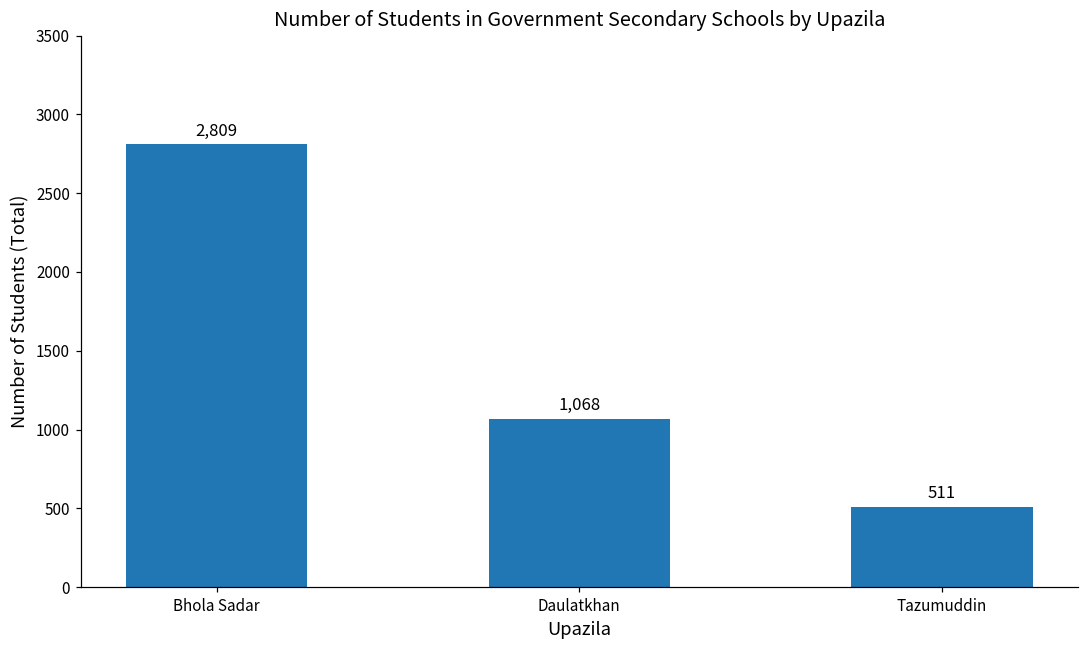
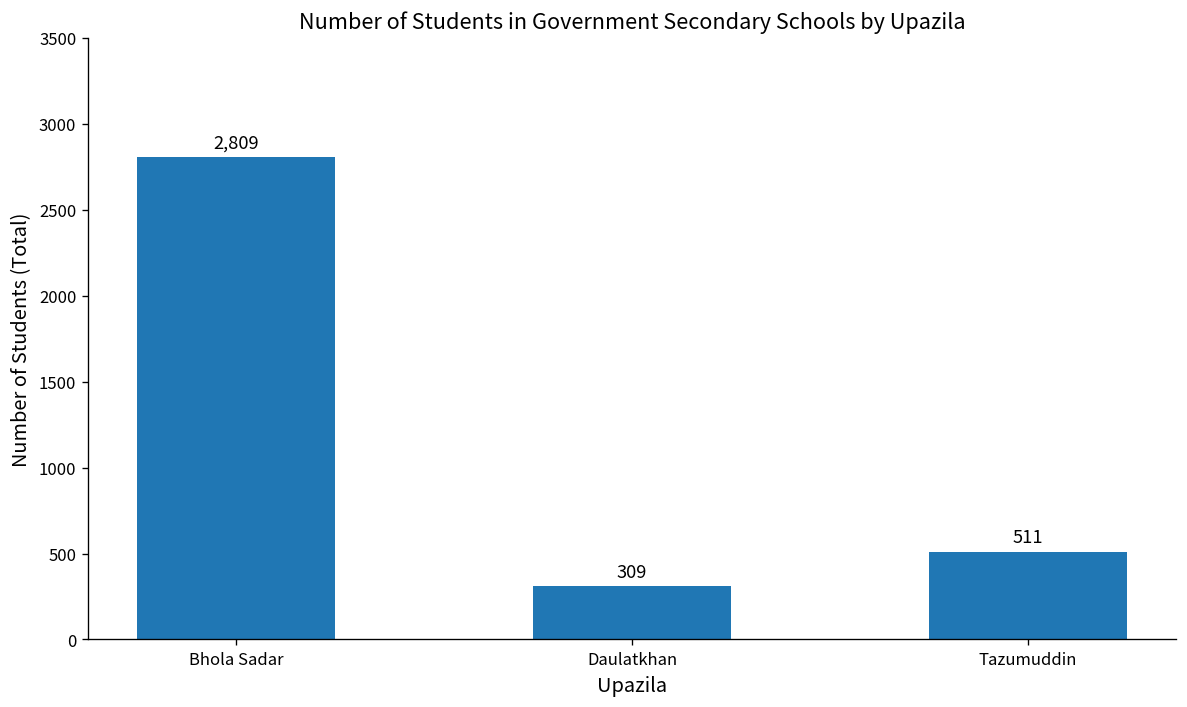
  {
    "Bhola Sadar": "2,809",
-   "Daulatkhan": "1,068",
+   "Daulatkhan": "309",
    "Tazumuddin": "511"
  }
